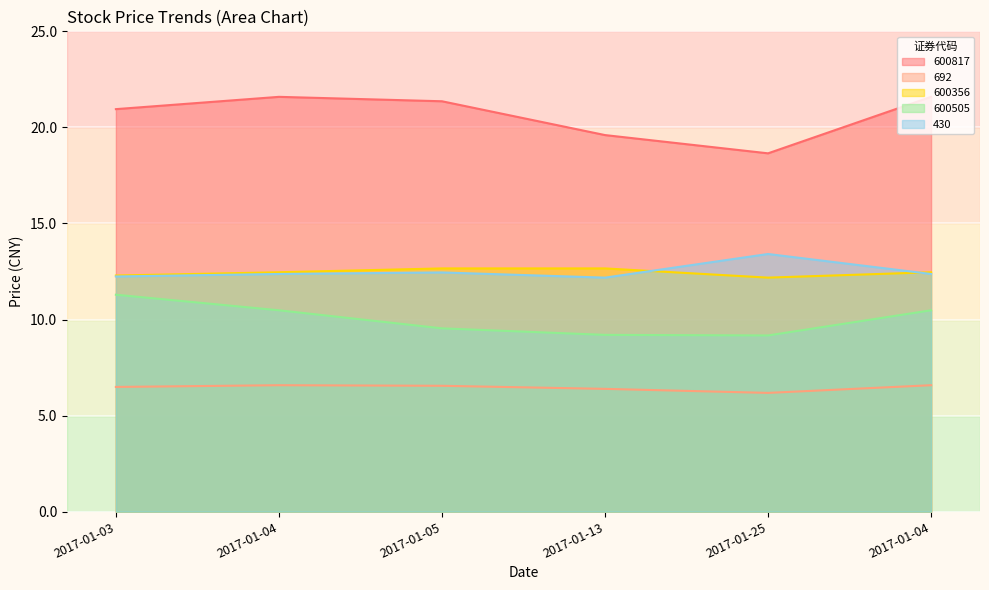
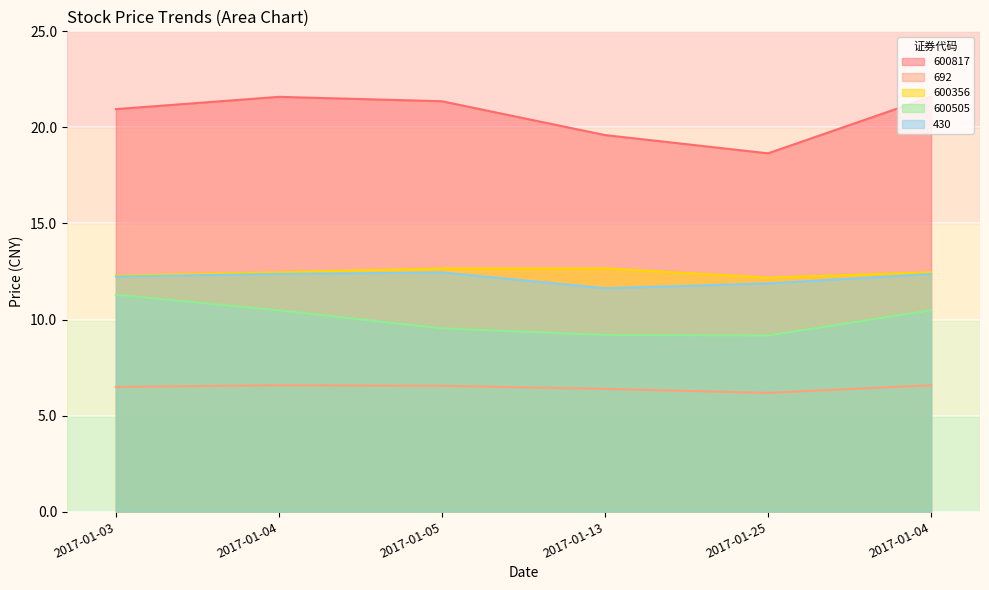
  {
    "600356": {
      "2017-01-05": 12.7,
      "2017-01-13": 12.7,
      "2017-01-25": 12.2
    },
    "600505": {
      "2017-01-03": 11.3,
      "2017-01-05": 9.5,
      "2017-01-13": 9.2,
      "2017-01-25": 9.2
    },
    "430": {
      "2017-01-05": 12.5,
-     "2017-01-13": 12.2,
-     "2017-01-25": 13.4
+     "2017-01-13": 11.6,
+     "2017-01-25": 11.9
    }
  }
